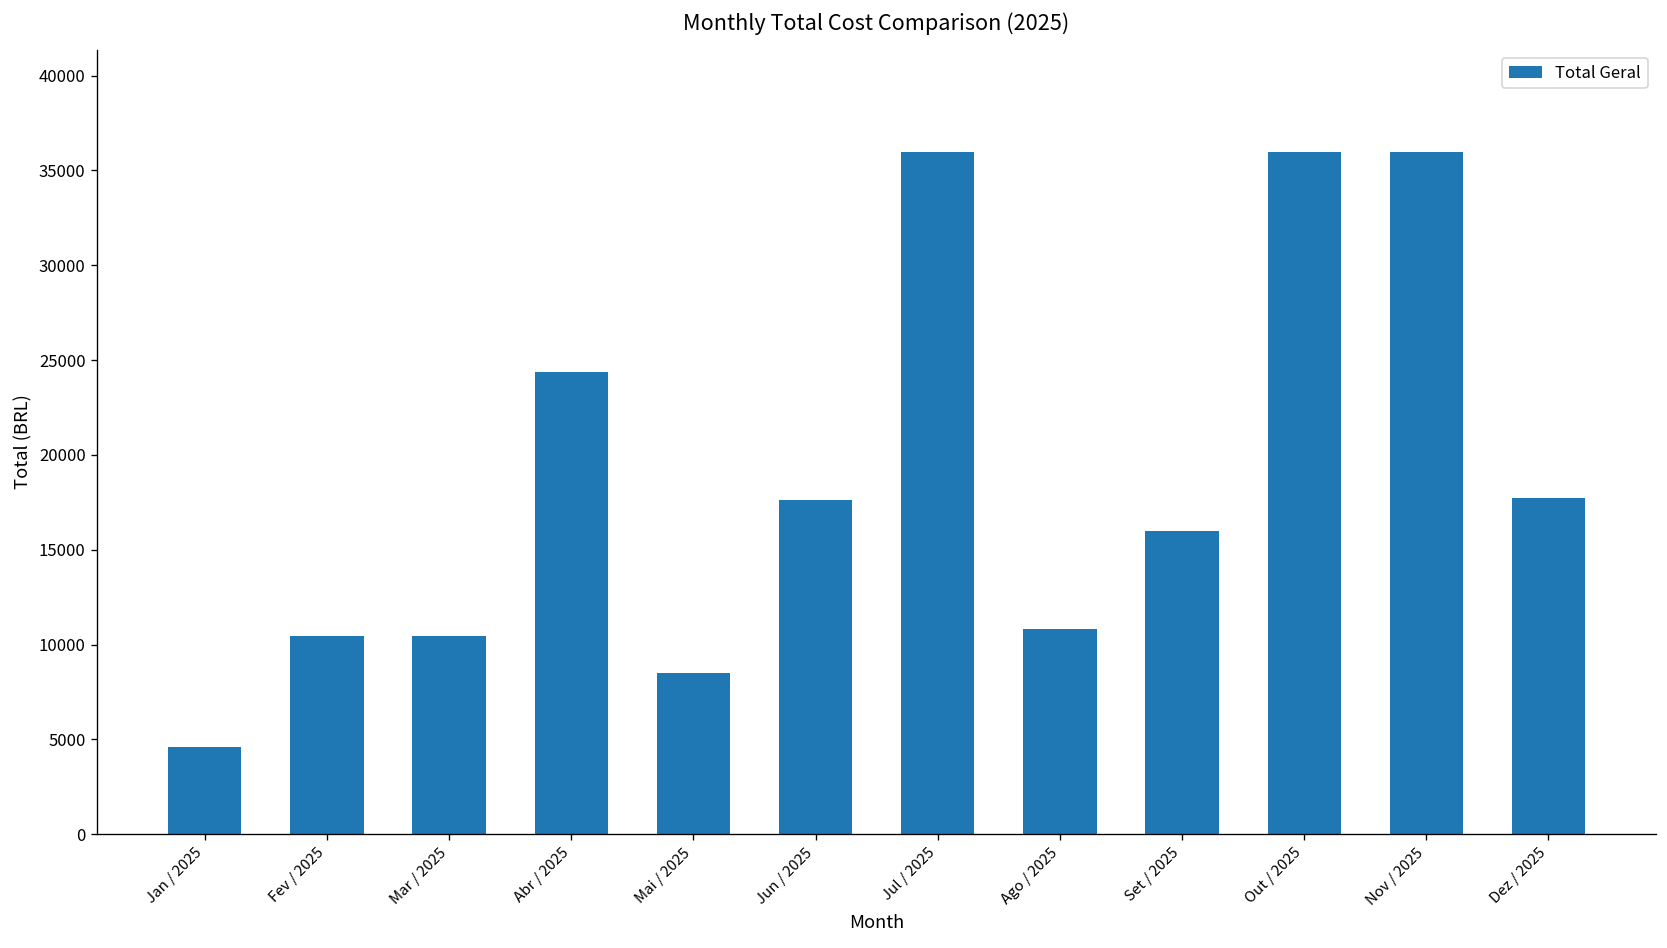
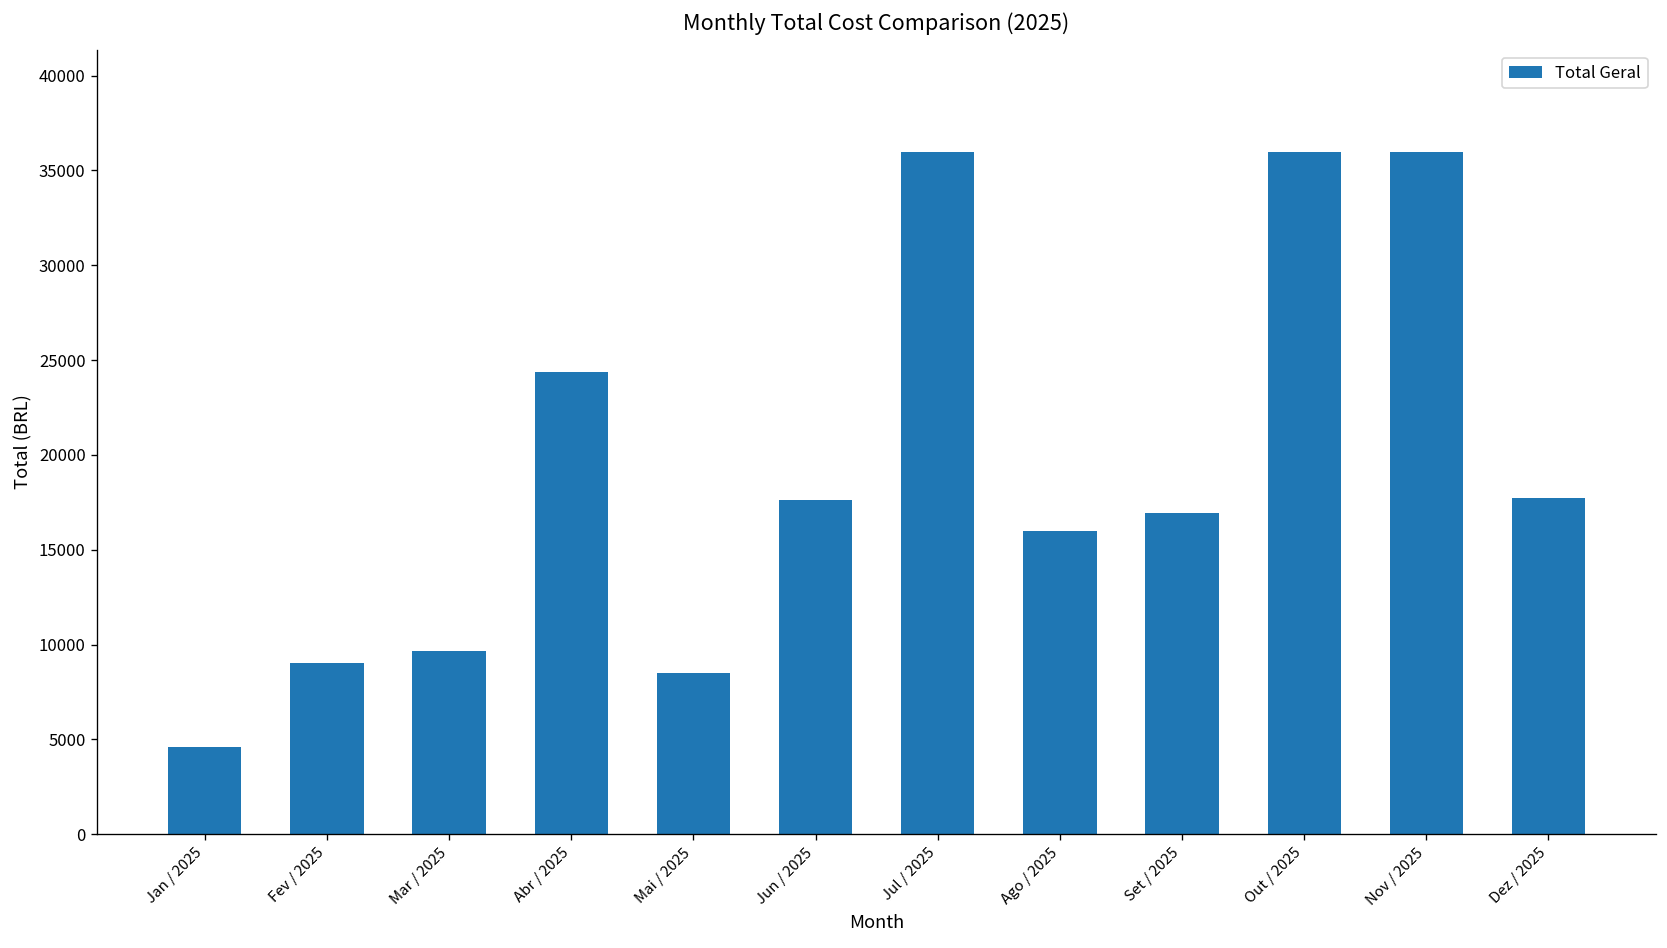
  {
    "Jan / 2025": 4600,
-   "Fev / 2025": 10500,
-   "Mar / 2025": 10500,
+   "Fev / 2025": 9000,
+   "Mar / 2025": 9700,
    "Abr / 2025": 24400,
    "Mai / 2025": 8500,
    "Jun / 2025": 17600,
    "Jul / 2025": 36000,
-   "Ago / 2025": 10800,
-   "Set / 2025": 16000,
+   "Ago / 2025": 16000,
+   "Set / 2025": 16900,
    "Out / 2025": 36000,
    "Nov / 2025": 36000,
    "Dez / 2025": 17700
  }
